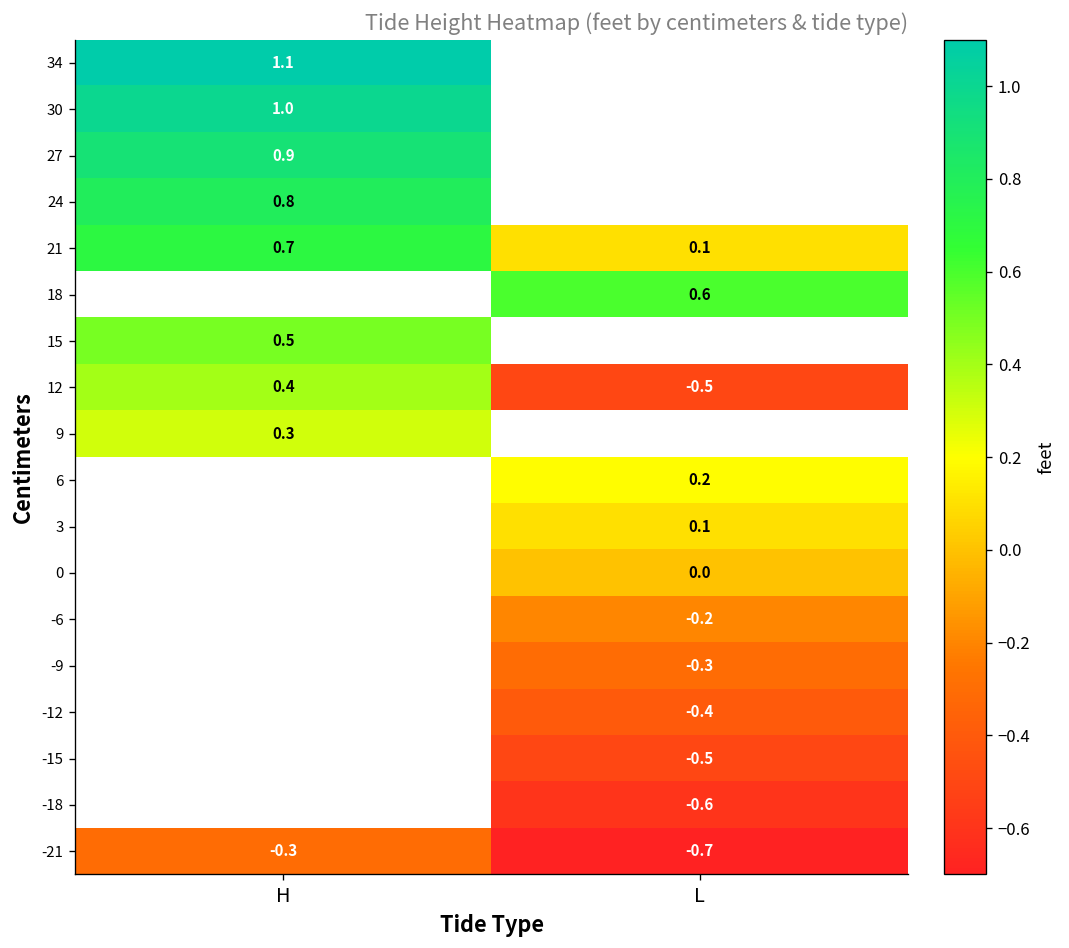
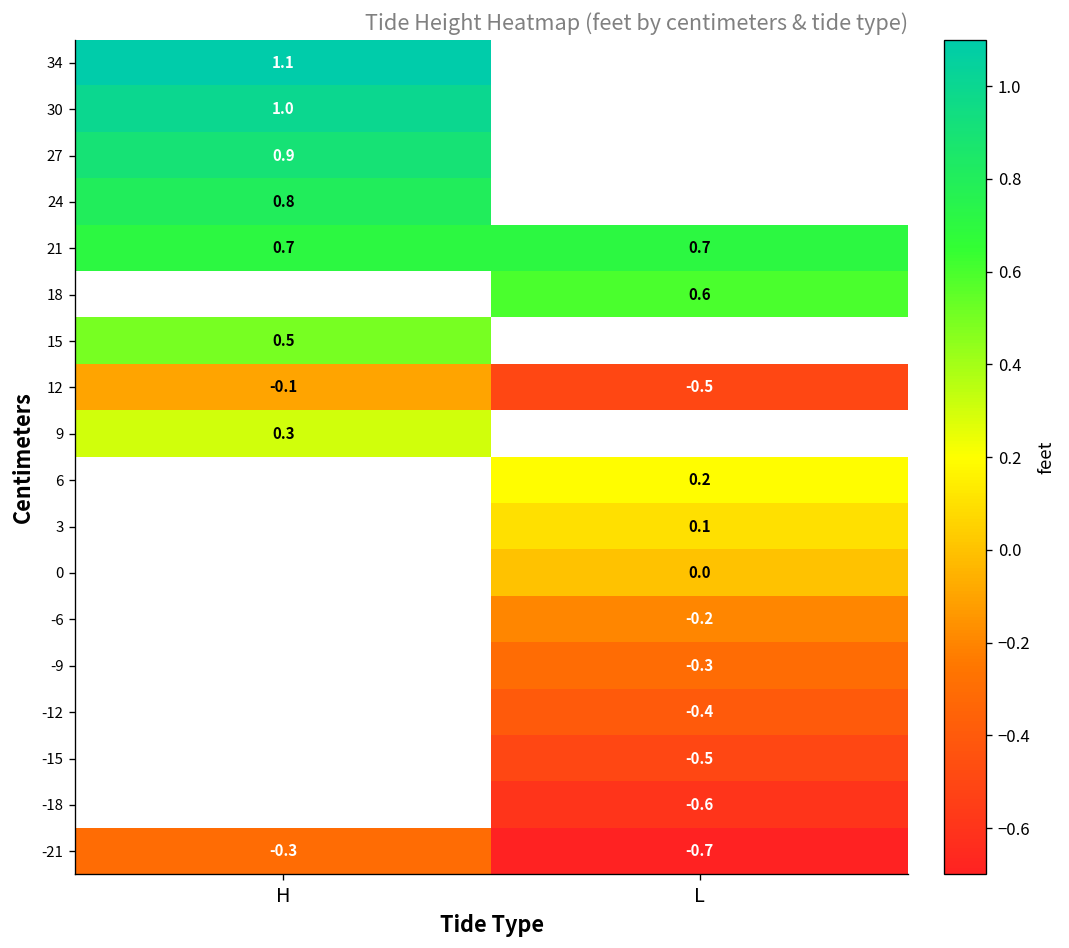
  {
    "34": {
      "H": 1.1
    },
    "30": {
      "H": 1.0
    },
    "27": {
      "H": 0.9
    },
    "24": {
      "H": 0.8
    },
    "21": {
      "H": 0.7,
-     "L": 0.1
+     "L": 0.7
    },
    "18": {
      "L": 0.6
    },
    "15": {
      "H": 0.5
    },
    "12": {
-     "H": 0.4,
+     "H": -0.1,
      "L": -0.5
    },
    "9": {
      "H": 0.3
    },
    "6": {
      "L": 0.2
    },
    "3": {
      "L": 0.1
    },
    "0": {
      "L": 0.0
    },
    "-6": {
      "L": -0.2
    },
    "-9": {
      "L": -0.3
    },
    "-12": {
      "L": -0.4
    },
    "-15": {
      "L": -0.5
    },
    "-18": {
      "L": -0.6
    },
    "-21": {
      "H": -0.3,
      "L": -0.7
    }
  }
